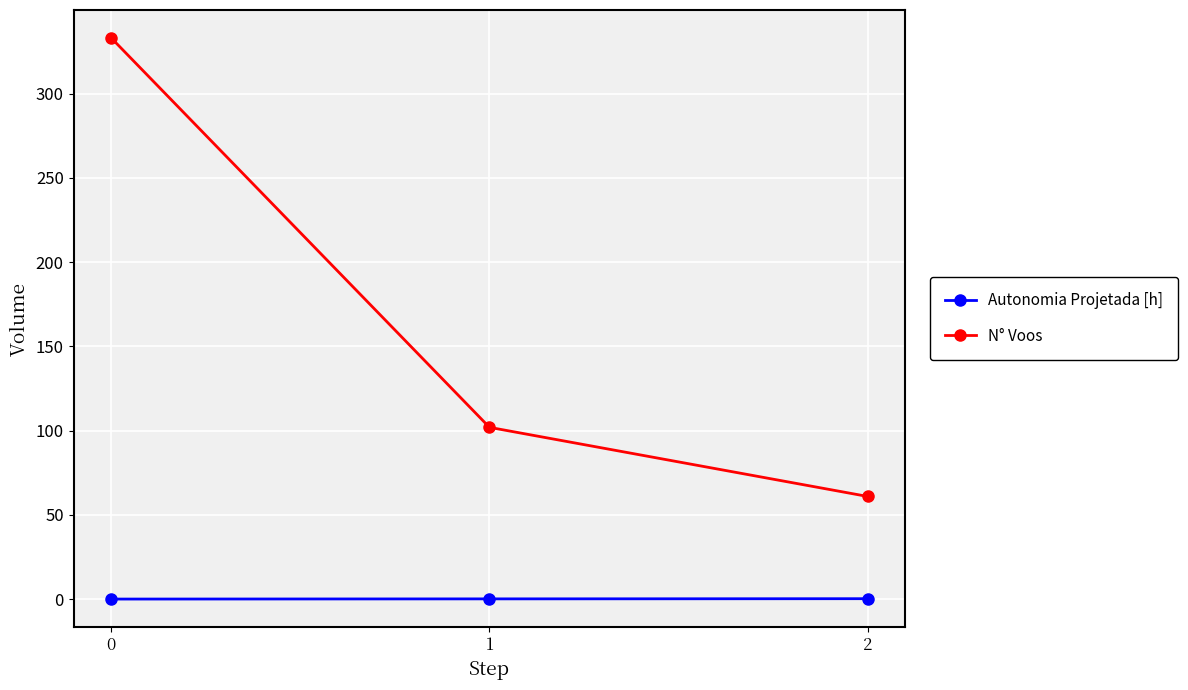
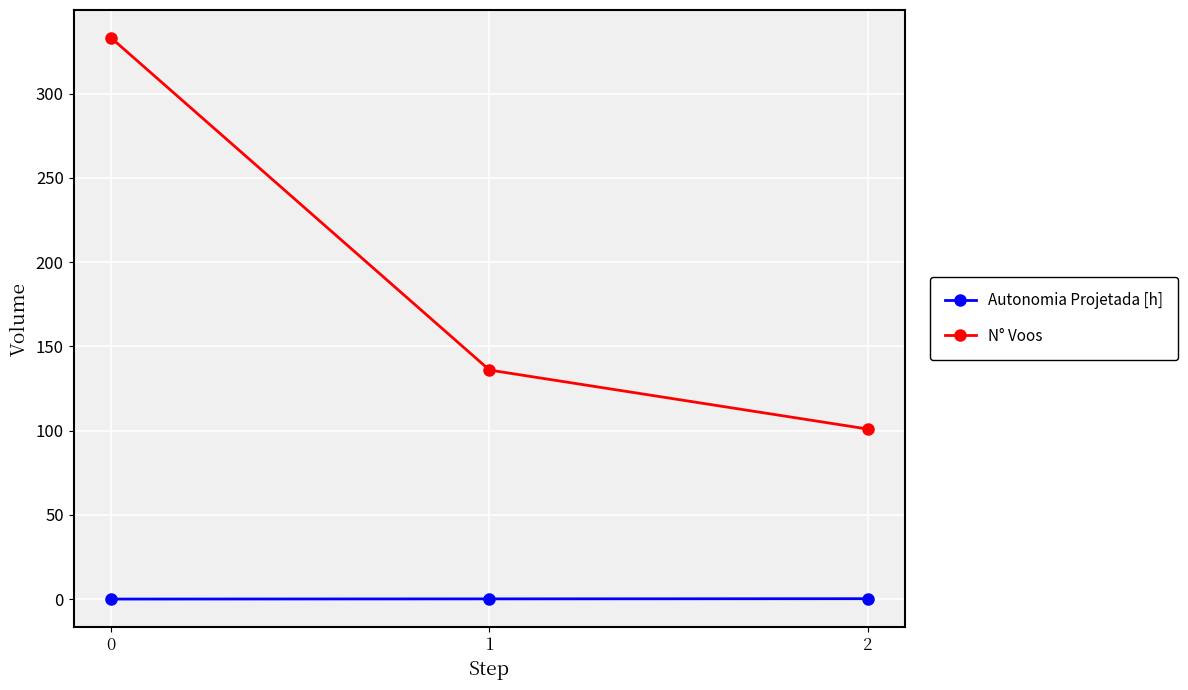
  {
    "Autonomia Projetada [h]": {
      "0": 0,
      "1": 0,
      "2": 0
    },
    "N° Voos": {
      "0": 333,
-     "1": 102,
-     "2": 61
+     "1": 136,
+     "2": 101
    }
  }
